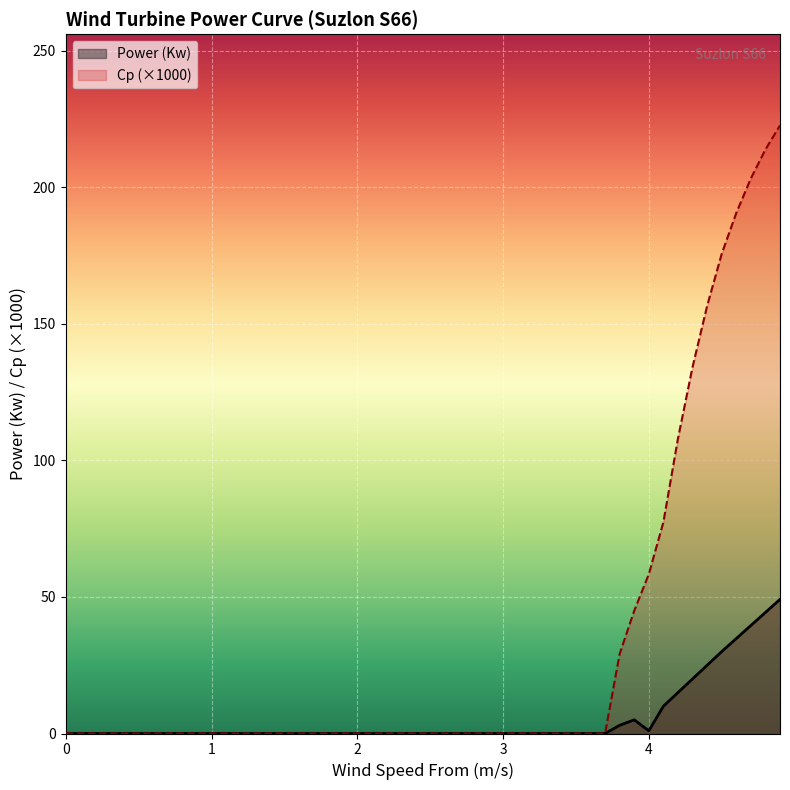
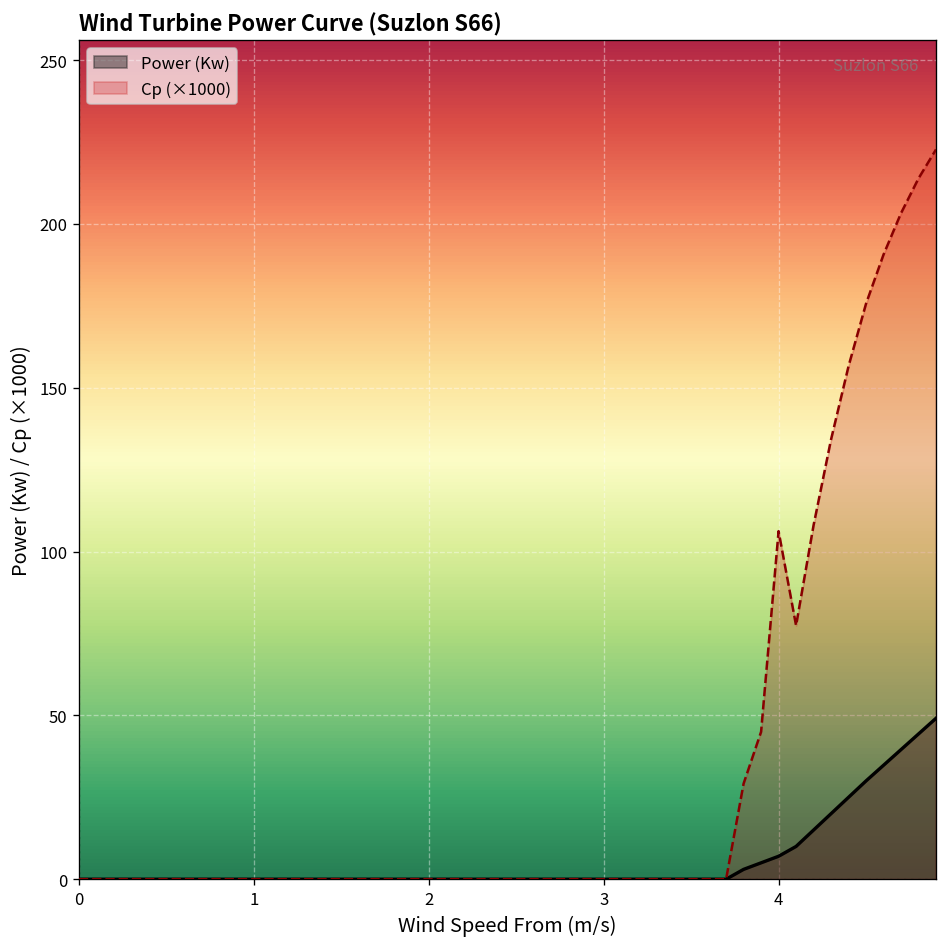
  {
    "Power (Kw)": {
-     "4": 1
+     "4": 7
    },
    "Cp (×1000)": {
-     "4": 58
+     "4": 106
    }
  }
